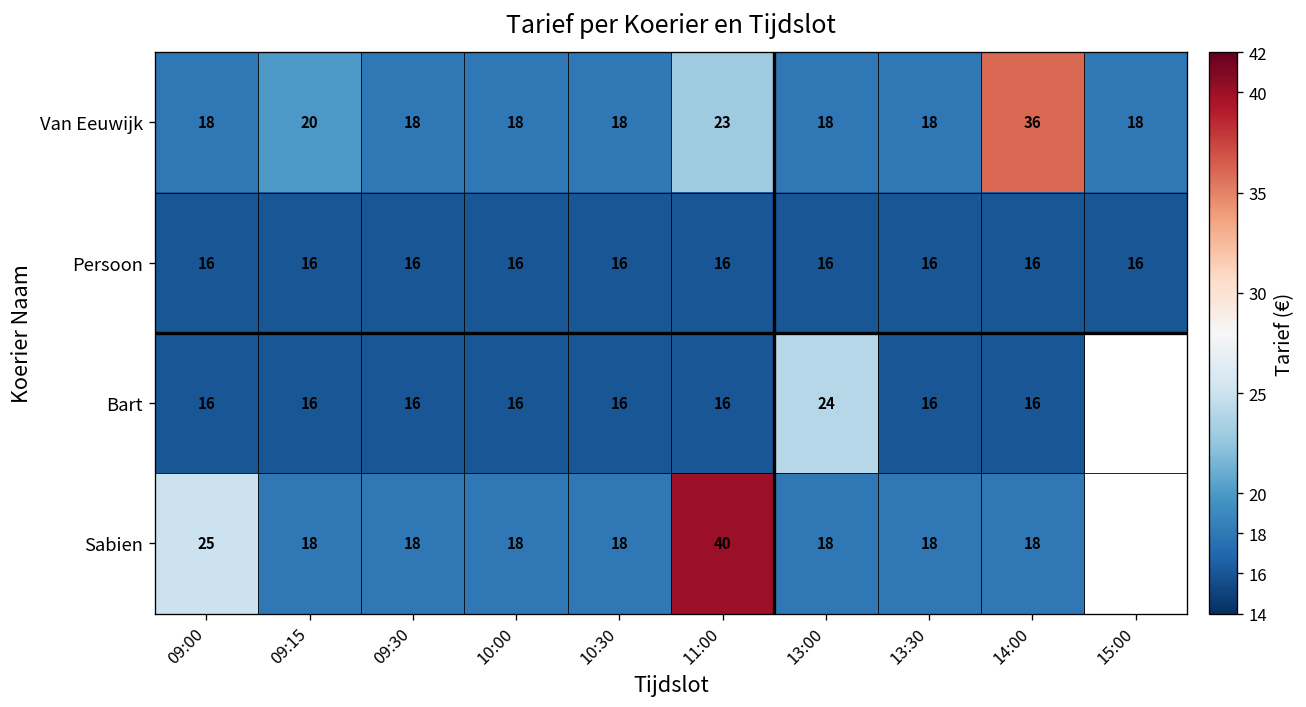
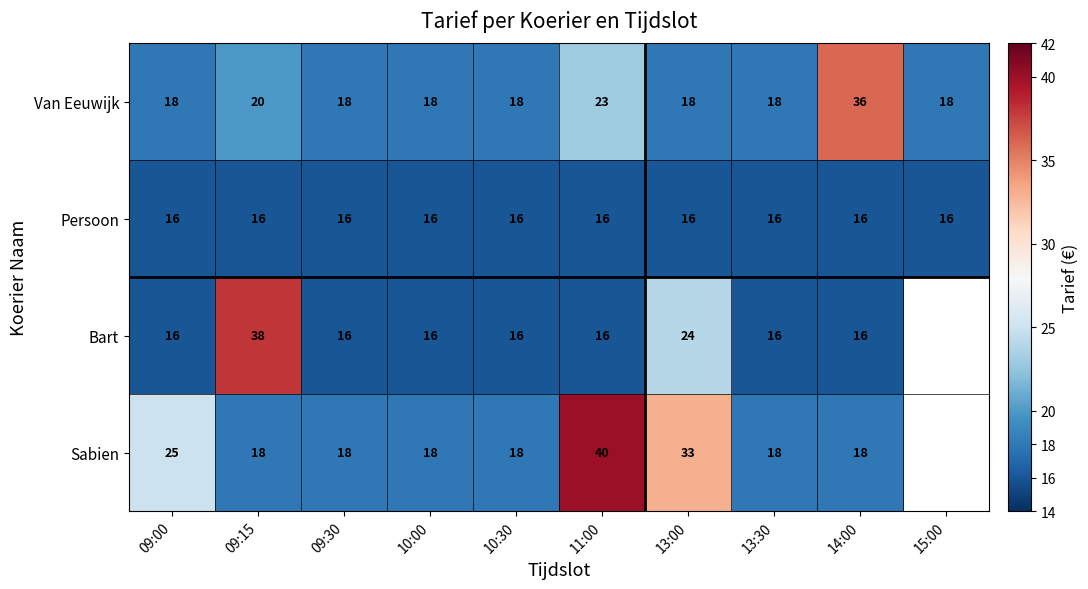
  {
    "Van Eeuwijk": {
      "09:00": 18,
      "09:15": 20,
      "09:30": 18,
      "10:00": 18,
      "10:30": 18,
      "11:00": 23,
      "13:00": 18,
      "13:30": 18,
      "14:00": 36,
      "15:00": 18
    },
    "Persoon": {
      "09:00": 16,
      "09:15": 16,
      "09:30": 16,
      "10:00": 16,
      "10:30": 16,
      "11:00": 16,
      "13:00": 16,
      "13:30": 16,
      "14:00": 16,
      "15:00": 16
    },
    "Bart": {
      "09:00": 16,
-     "09:15": 16,
+     "09:15": 38,
      "09:30": 16,
      "10:00": 16,
      "10:30": 16,
      "11:00": 16,
      "13:00": 24,
      "13:30": 16,
      "14:00": 16
    },
    "Sabien": {
      "09:00": 25,
      "09:15": 18,
      "09:30": 18,
      "10:00": 18,
      "10:30": 18,
      "11:00": 40,
-     "13:00": 18,
+     "13:00": 33,
      "13:30": 18,
      "14:00": 18
    }
  }
